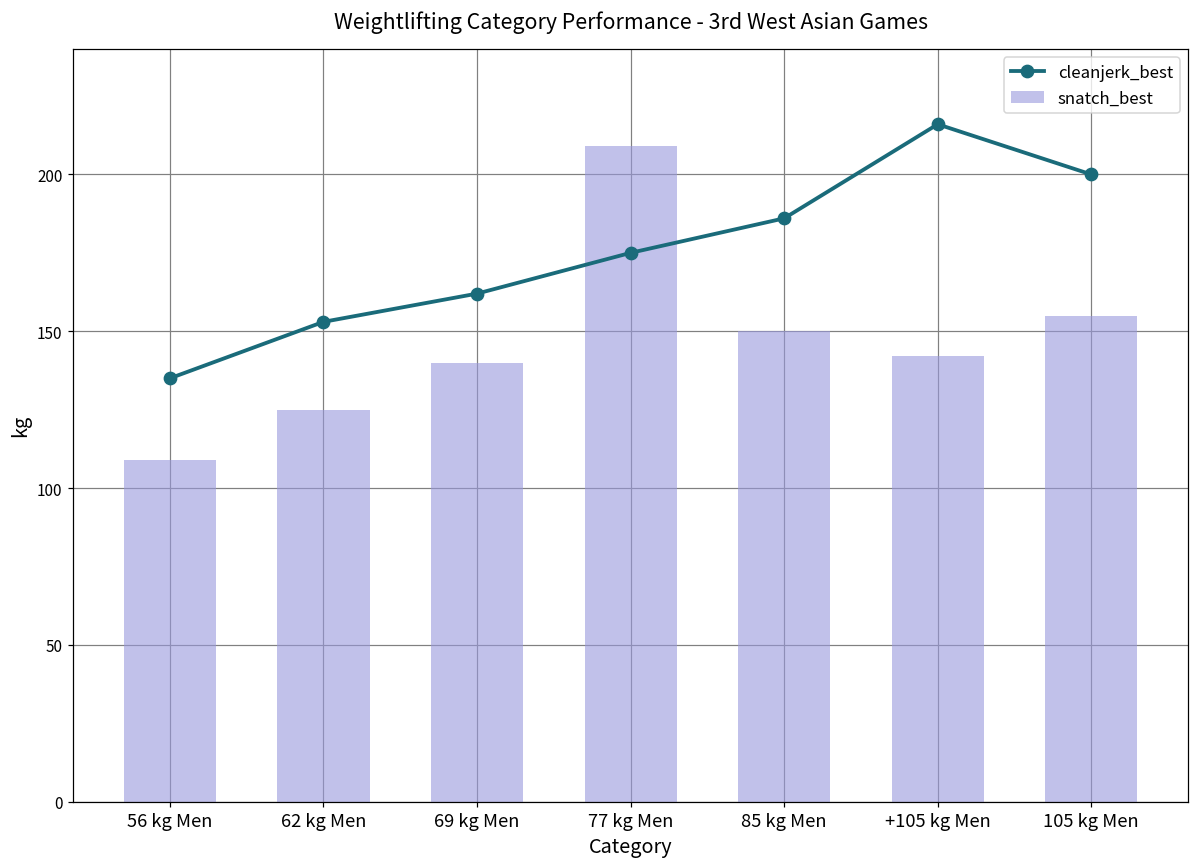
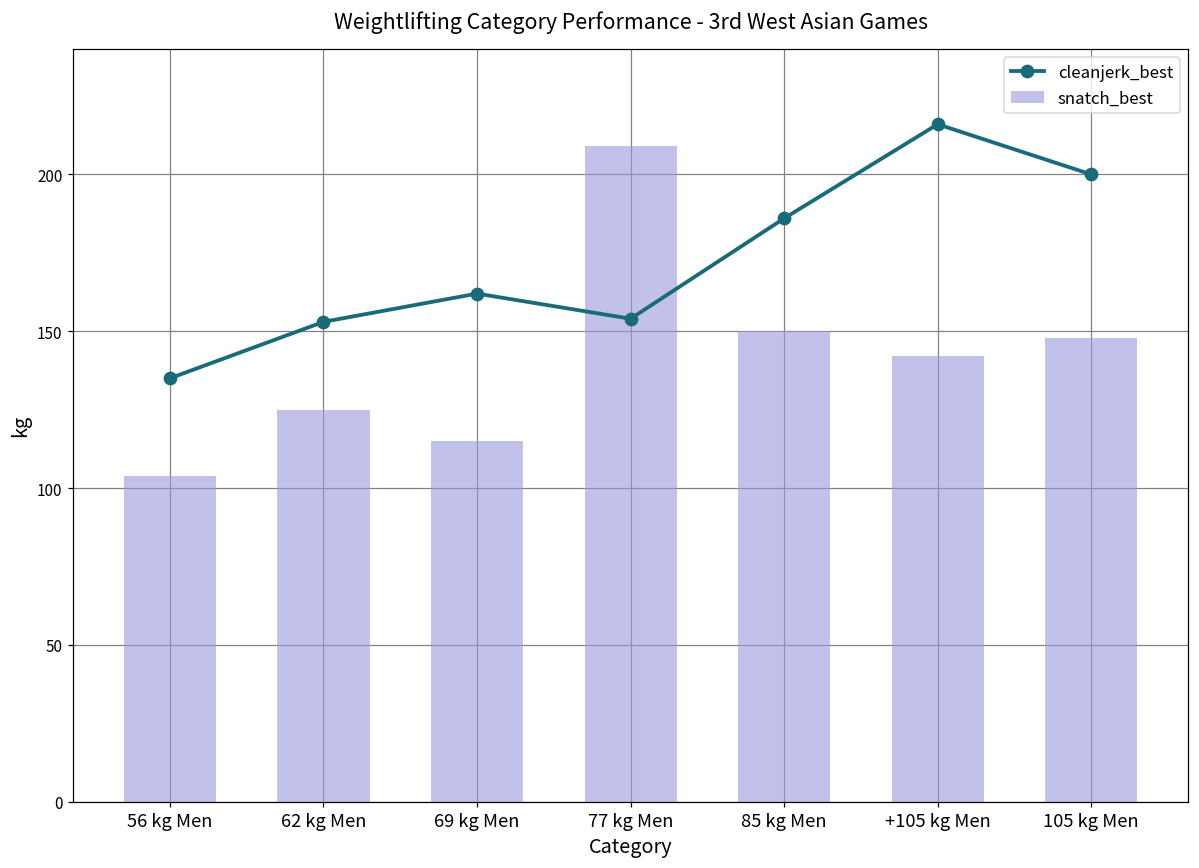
  {
    "snatch_best": {
-     "56 kg Men": 109,
+     "56 kg Men": 104,
      "62 kg Men": 125,
-     "69 kg Men": 140,
+     "69 kg Men": 115,
      "77 kg Men": 209,
      "85 kg Men": 150,
      "+105 kg Men": 142,
-     "105 kg Men": 155
+     "105 kg Men": 148
    },
    "cleanjerk_best": {
      "56 kg Men": 135,
      "62 kg Men": 153,
      "69 kg Men": 162,
-     "77 kg Men": 175,
+     "77 kg Men": 154,
      "85 kg Men": 186,
      "+105 kg Men": 216,
      "105 kg Men": 200
    }
  }
